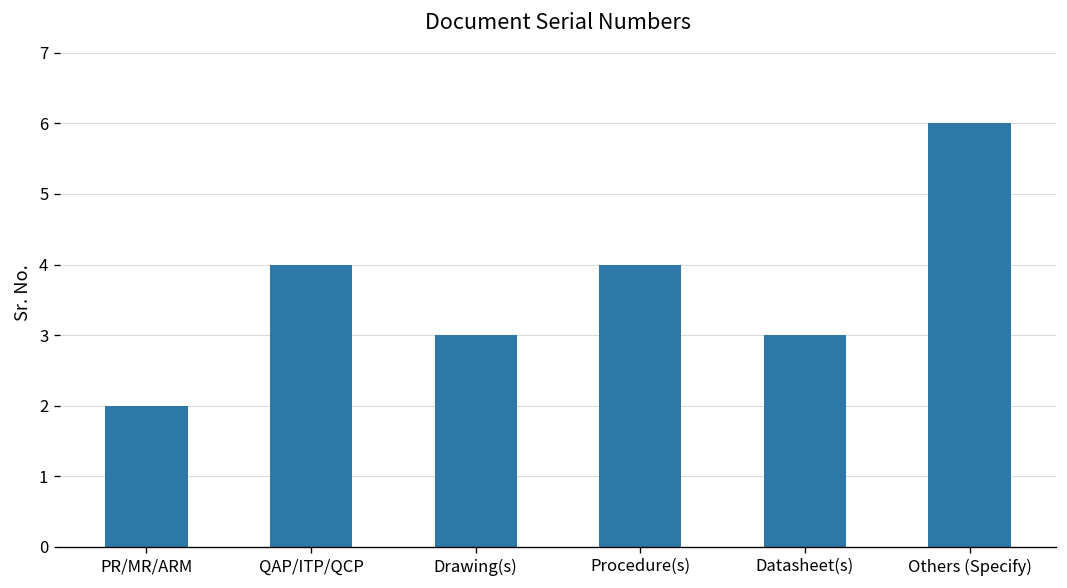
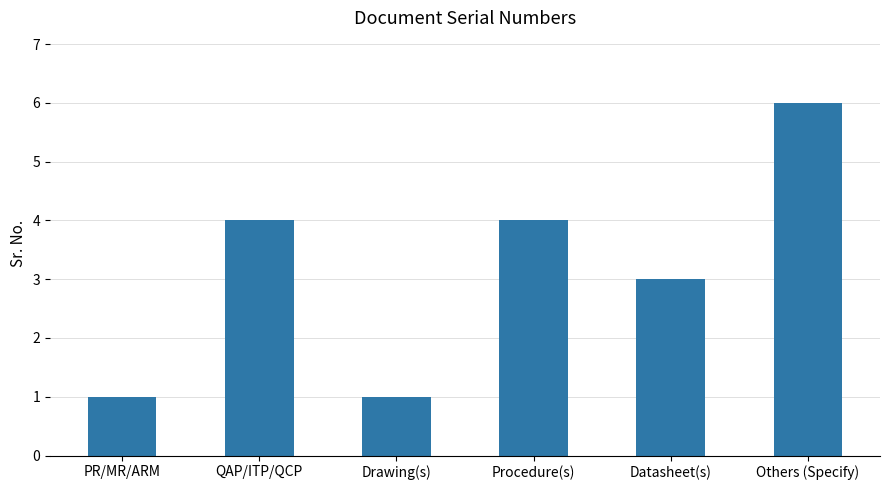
  {
-   "PR/MR/ARM": 2,
+   "PR/MR/ARM": 1,
    "QAP/ITP/QCP": 4,
-   "Drawing(s)": 3,
+   "Drawing(s)": 1,
    "Procedure(s)": 4,
    "Datasheet(s)": 3,
    "Others (Specify)": 6
  }
